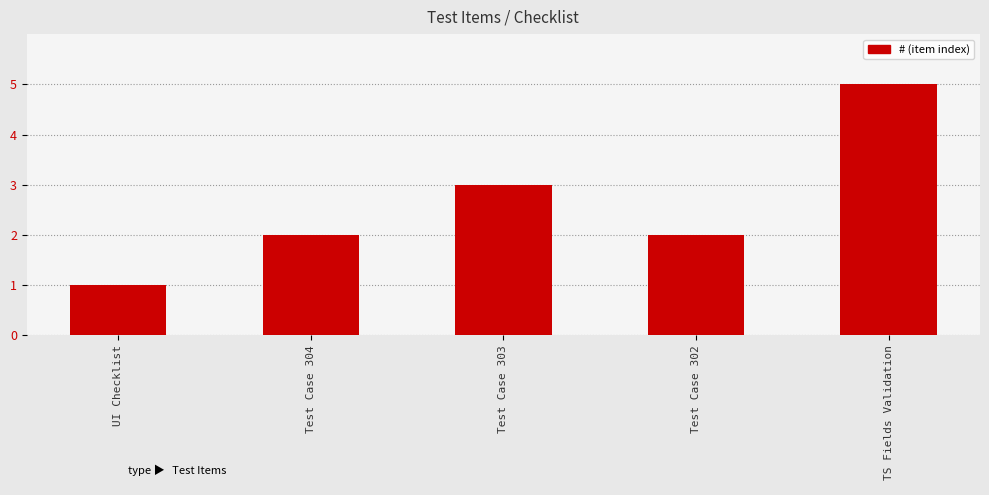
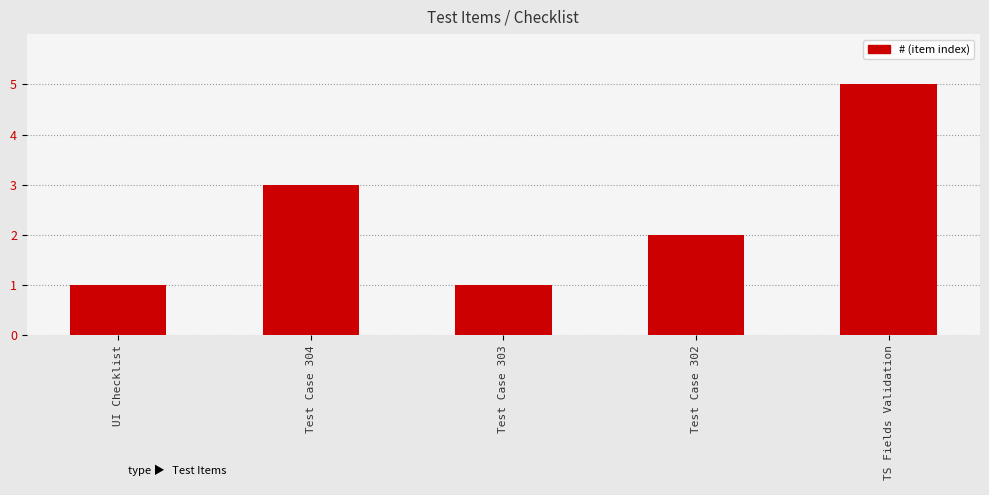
  {
    "UI Checklist": 1,
-   "Test Case 304": 2,
-   "Test Case 303": 3,
+   "Test Case 304": 3,
+   "Test Case 303": 1,
    "Test Case 302": 2,
    "TS Fields Validation": 5
  }
